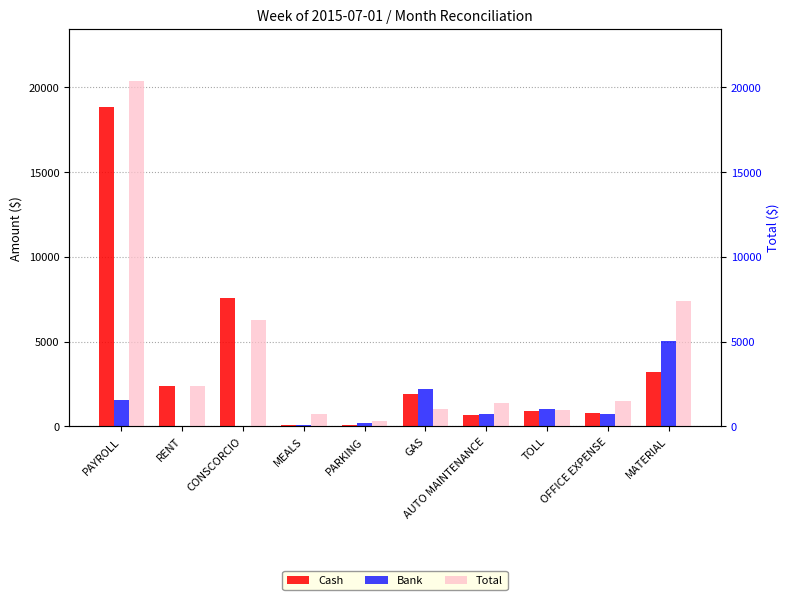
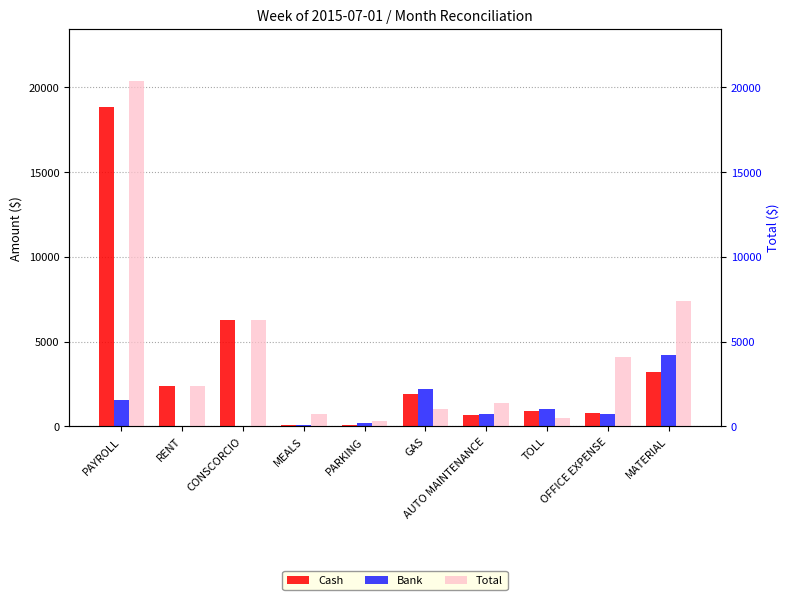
  {
    "Cash": {
      "PAYROLL": 18800,
      "RENT": 2400,
-     "CONSCORCIO": 7600,
+     "CONSCORCIO": 6300,
      "GAS": 1900,
      "AUTO MAINTENANCE": 700,
      "TOLL": 900,
      "OFFICE EXPENSE": 800,
      "MATERIAL": 3200
    },
    "Bank": {
      "PAYROLL": 1600,
      "RENT": 0,
      "CONSCORCIO": 0,
      "PARKING": 200,
      "GAS": 2200,
      "AUTO MAINTENANCE": 700,
      "TOLL": 1000,
      "OFFICE EXPENSE": 700,
-     "MATERIAL": 5000
+     "MATERIAL": 4200
    },
    "Total": {
      "PAYROLL": 20400,
      "RENT": 2400,
      "CONSCORCIO": 6300,
      "MEALS": 700,
      "PARKING": 300,
      "GAS": 1000,
      "AUTO MAINTENANCE": 1400,
-     "TOLL": 1000,
-     "OFFICE EXPENSE": 1500,
+     "TOLL": 500,
+     "OFFICE EXPENSE": 4100,
      "MATERIAL": 7400
    }
  }
